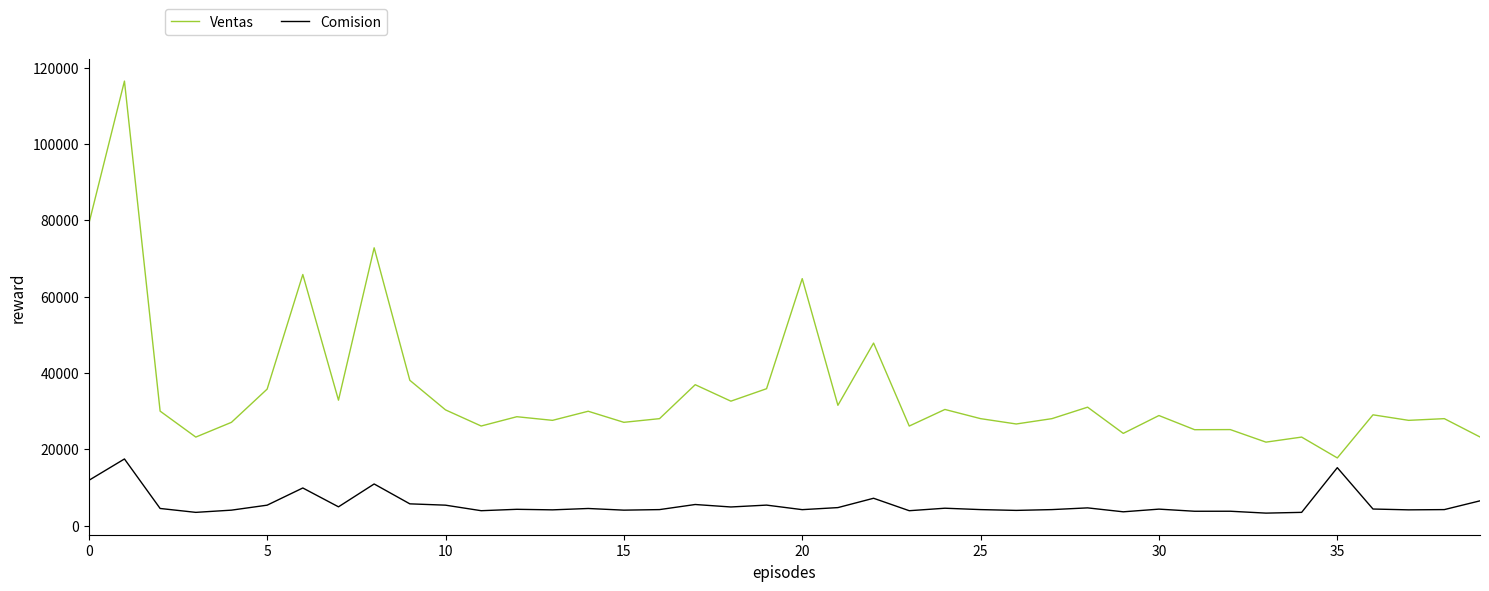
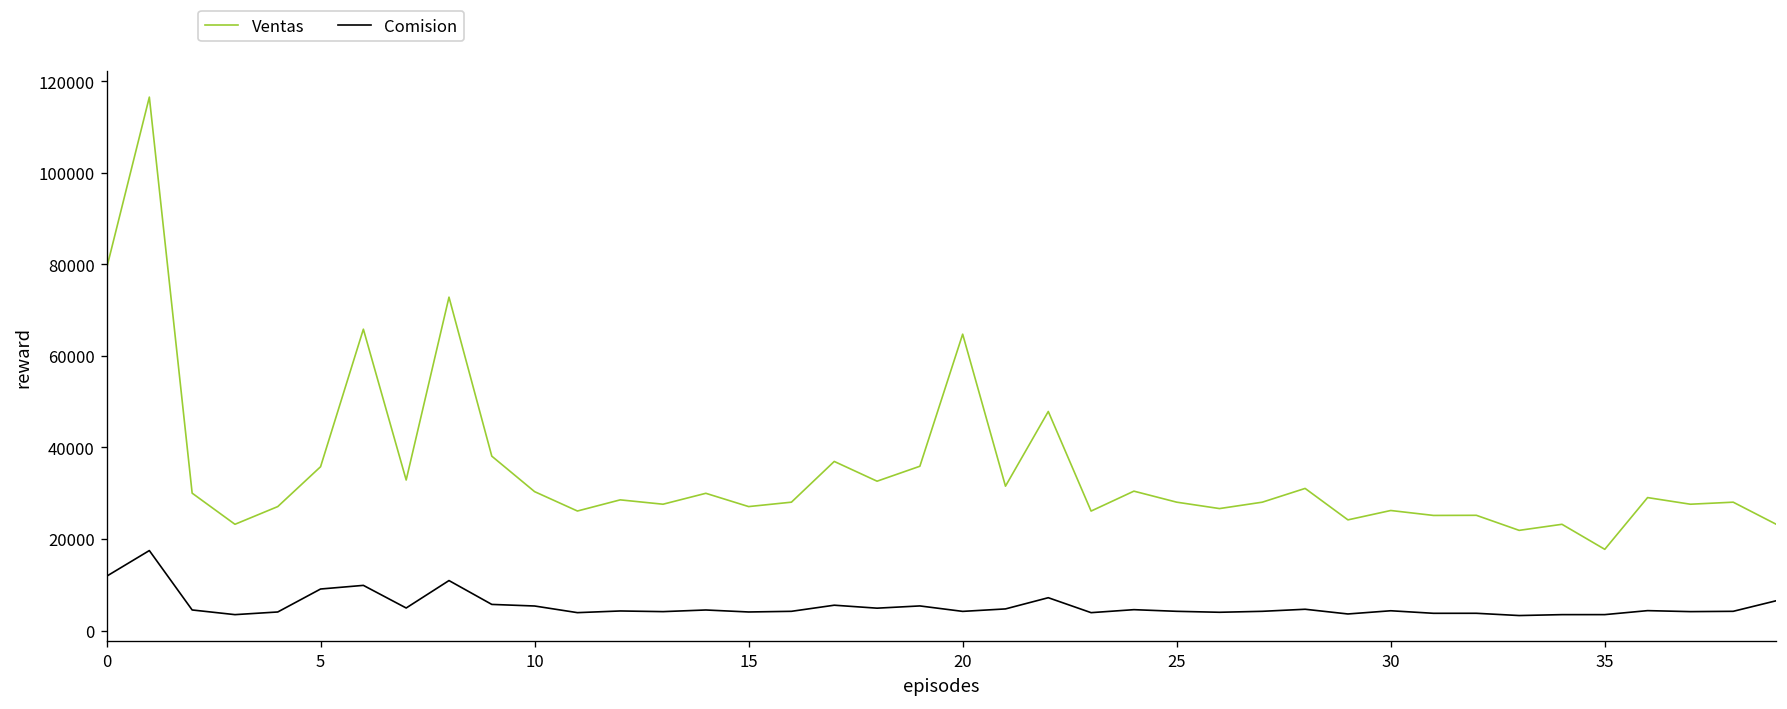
  {
    "Ventas": {
      "0": 79000,
      "5": 36000,
      "10": 30000,
      "15": 27000,
      "20": 65000,
      "25": 28000,
-     "30": 29000,
+     "30": 26000,
      "35": 18000
    },
    "Comision": {
      "0": 12000,
-     "5": 5000,
+     "5": 9000,
      "10": 5000,
      "15": 4000,
      "20": 4000,
      "25": 4000,
      "30": 4000,
-     "35": 15000
+     "35": 3000
    }
  }
